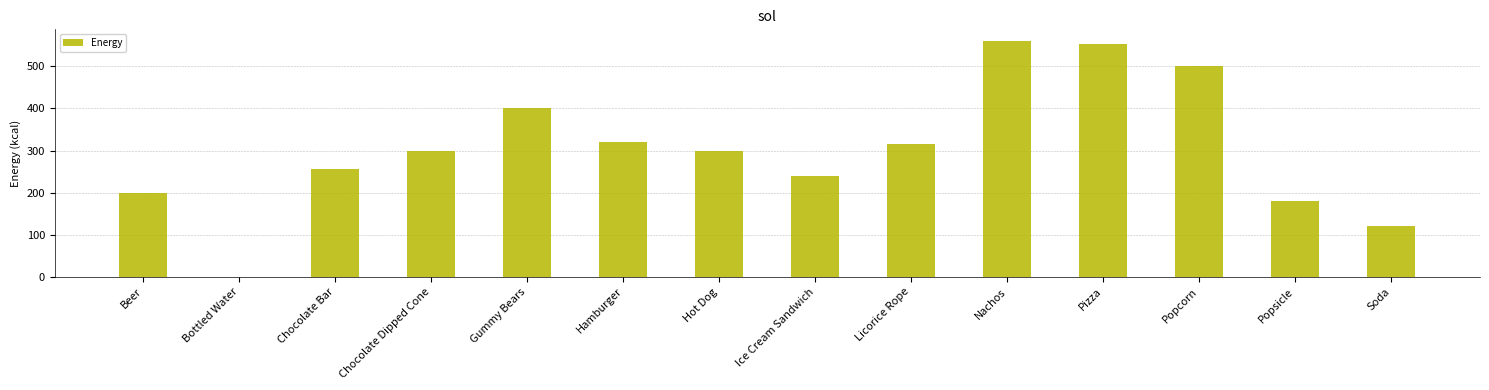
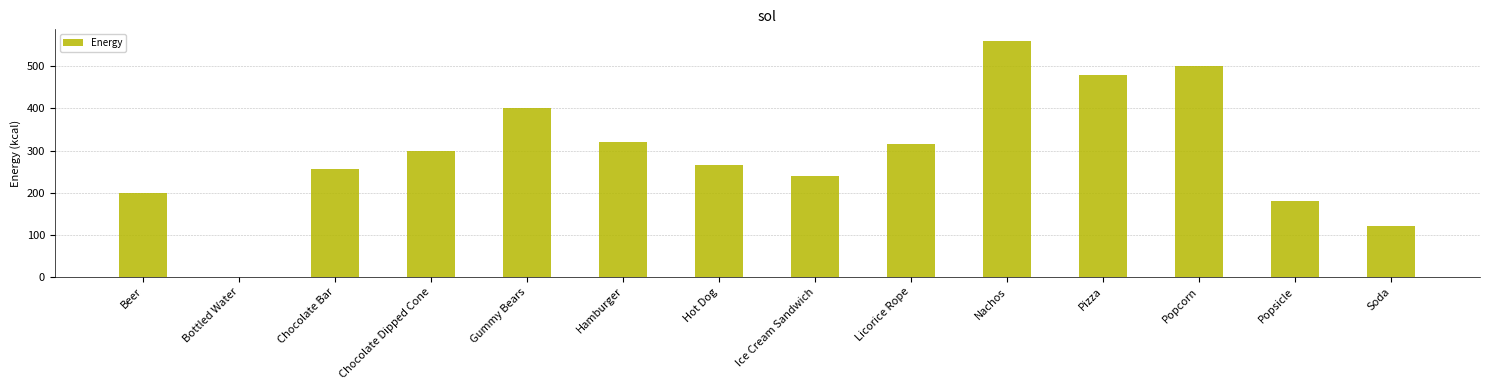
  {
    "Beer": 200,
    "Bottled Water": 0,
    "Chocolate Bar": 260,
    "Chocolate Dipped Cone": 300,
    "Gummy Bears": 400,
    "Hamburger": 320,
-   "Hot Dog": 300,
+   "Hot Dog": 270,
    "Ice Cream Sandwich": 240,
    "Licorice Rope": 320,
    "Nachos": 560,
-   "Pizza": 550,
+   "Pizza": 480,
    "Popcorn": 500,
    "Popsicle": 180,
    "Soda": 120
  }
